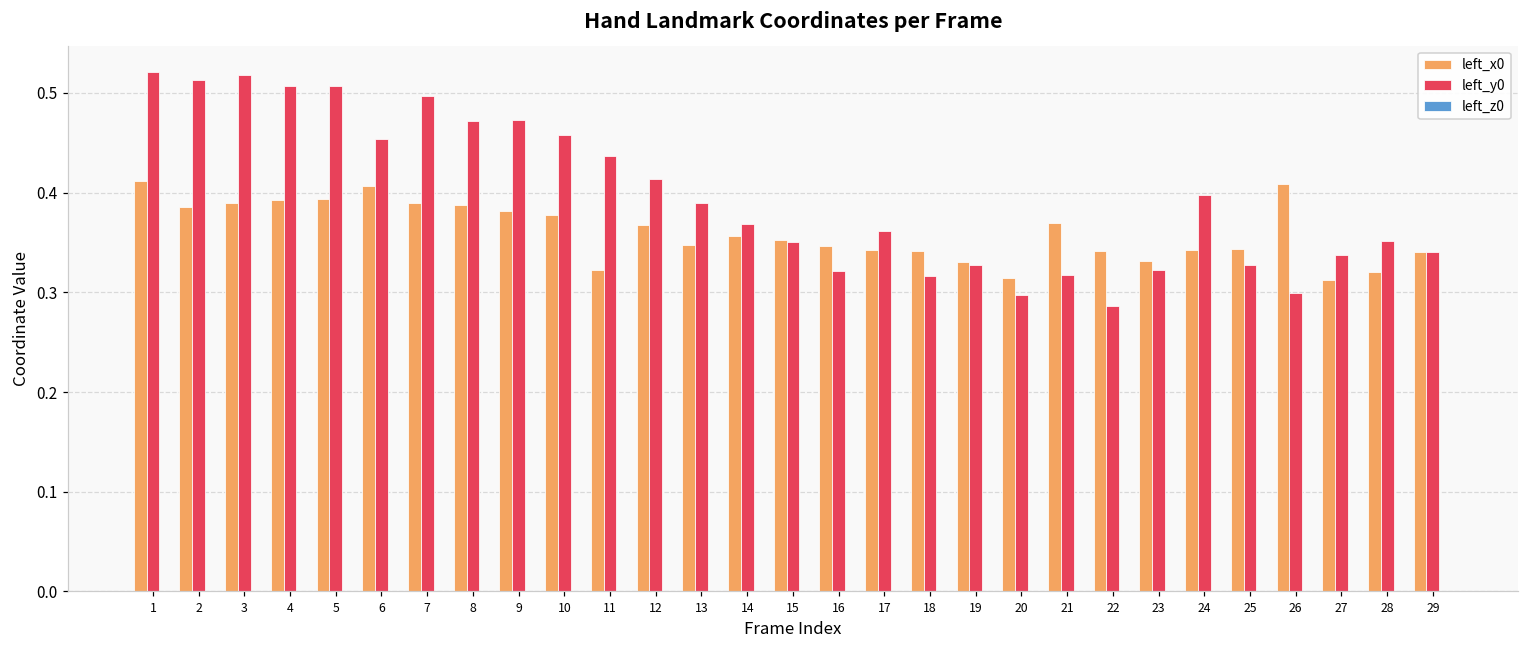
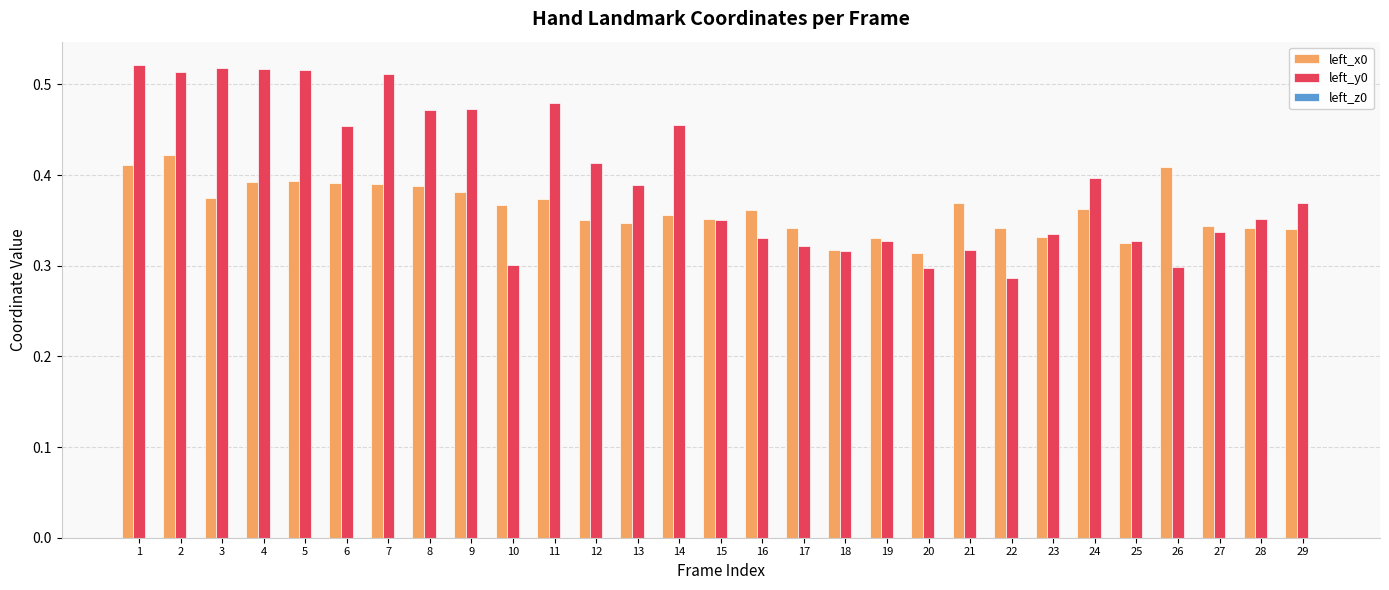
  {
    "left_x0": {
      "1": 0.41,
-     "2": 0.39,
-     "3": 0.39,
+     "2": 0.42,
+     "3": 0.37,
      "4": 0.39,
      "5": 0.39,
-     "6": 0.41,
+     "6": 0.39,
      "7": 0.39,
      "8": 0.39,
      "9": 0.38,
-     "10": 0.38,
-     "11": 0.32,
-     "12": 0.37,
+     "10": 0.37,
+     "11": 0.37,
+     "12": 0.35,
      "13": 0.35,
      "14": 0.36,
      "15": 0.35,
-     "16": 0.35,
+     "16": 0.36,
      "17": 0.34,
-     "18": 0.34,
+     "18": 0.32,
      "19": 0.33,
      "20": 0.31,
      "21": 0.37,
      "22": 0.34,
      "23": 0.33,
-     "24": 0.34,
-     "25": 0.34,
+     "24": 0.36,
+     "25": 0.33,
      "26": 0.41,
-     "27": 0.31,
-     "28": 0.32,
+     "27": 0.34,
+     "28": 0.34,
      "29": 0.34
    },
    "left_y0": {
      "1": 0.52,
      "2": 0.51,
      "3": 0.52,
-     "4": 0.51,
-     "5": 0.51,
+     "4": 0.52,
+     "5": 0.52,
      "6": 0.45,
-     "7": 0.50,
+     "7": 0.51,
      "8": 0.47,
      "9": 0.47,
-     "10": 0.46,
-     "11": 0.44,
+     "10": 0.30,
+     "11": 0.48,
      "12": 0.41,
      "13": 0.39,
-     "14": 0.37,
+     "14": 0.46,
      "15": 0.35,
-     "16": 0.32,
-     "17": 0.36,
+     "16": 0.33,
+     "17": 0.32,
      "18": 0.32,
      "19": 0.33,
      "20": 0.30,
      "21": 0.32,
      "22": 0.29,
-     "23": 0.32,
+     "23": 0.34,
      "24": 0.40,
      "25": 0.33,
      "26": 0.30,
      "27": 0.34,
      "28": 0.35,
-     "29": 0.34
+     "29": 0.37
    }
  }
